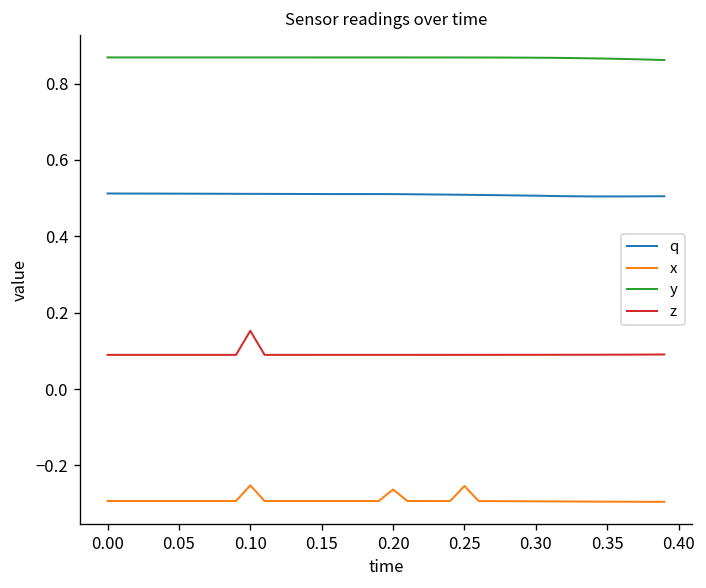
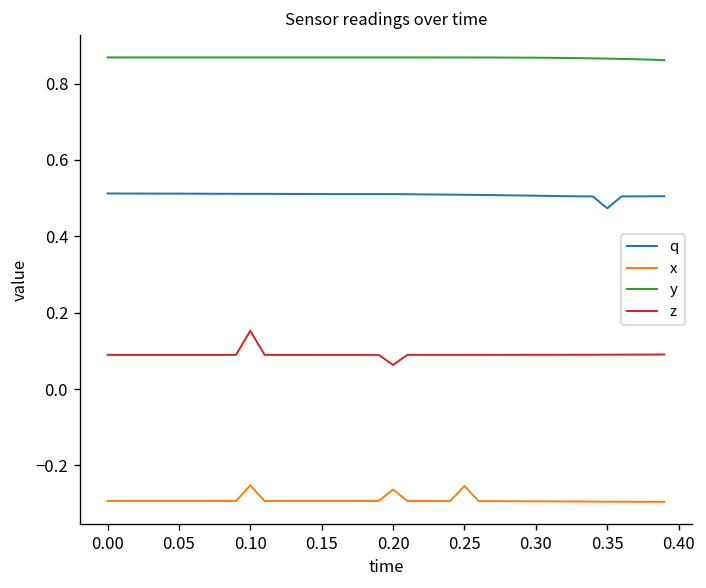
  {
    "q": {
      "0.00": 0.51,
      "0.05": 0.51,
      "0.10": 0.51,
      "0.15": 0.51,
      "0.20": 0.51,
      "0.25": 0.51,
      "0.30": 0.51,
-     "0.35": 0.50
+     "0.35": 0.47
    },
    "x": {
      "0.00": -0.29,
      "0.05": -0.29,
      "0.10": -0.25,
      "0.15": -0.29,
      "0.20": -0.26,
      "0.25": -0.25,
      "0.30": -0.29,
      "0.35": -0.29
    },
    "y": {
      "0.00": 0.87,
      "0.05": 0.87,
      "0.10": 0.87,
      "0.15": 0.87,
      "0.20": 0.87,
      "0.25": 0.87,
      "0.30": 0.87,
      "0.35": 0.87
    },
    "z": {
      "0.00": 0.09,
      "0.05": 0.09,
      "0.10": 0.15,
      "0.15": 0.09,
-     "0.20": 0.09,
+     "0.20": 0.06,
      "0.25": 0.09,
      "0.30": 0.09,
      "0.35": 0.09
    }
  }
